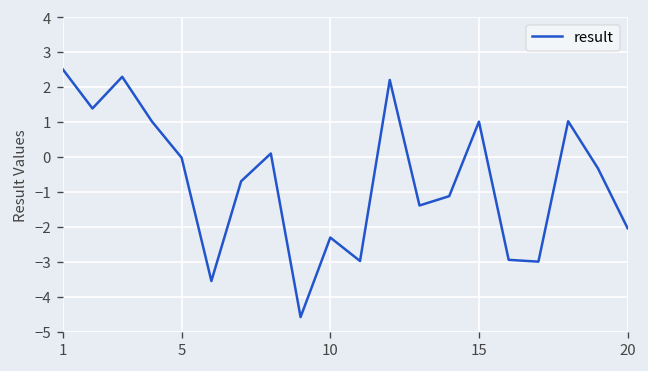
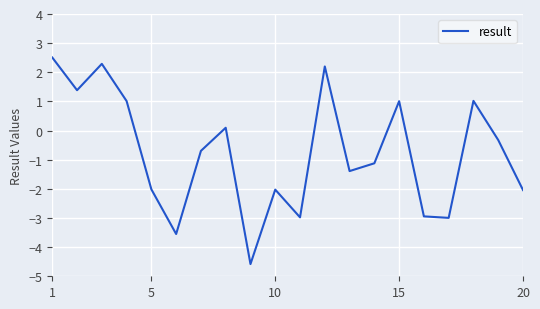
  {
    "1": 2.5,
-   "5": 0.0,
-   "10": -2.3,
+   "5": -2.0,
+   "10": -2.0,
    "15": 1.0,
    "20": -2.0
  }
